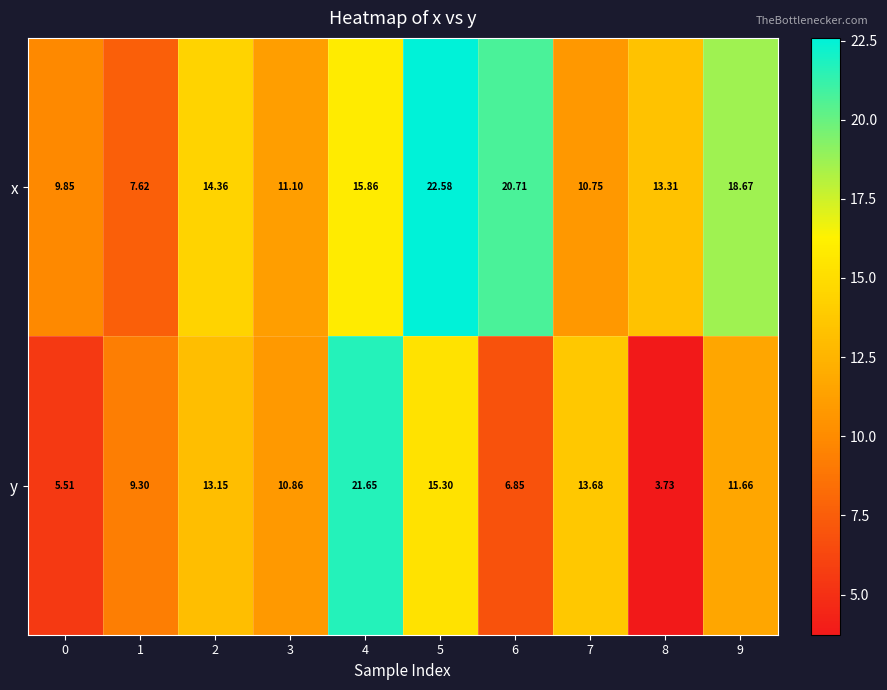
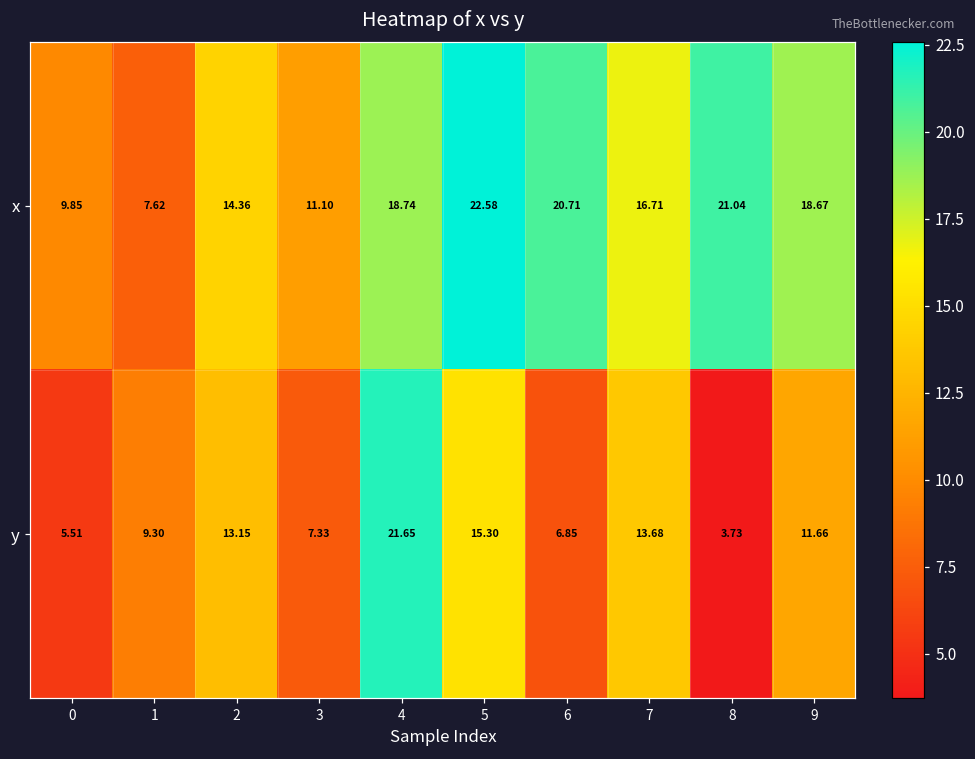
  {
    "x": {
      "0": 9.85,
      "1": 7.62,
      "2": 14.36,
      "3": 11.10,
-     "4": 15.86,
+     "4": 18.74,
      "5": 22.58,
      "6": 20.71,
-     "7": 10.75,
-     "8": 13.31,
+     "7": 16.71,
+     "8": 21.04,
      "9": 18.67
    },
    "y": {
      "0": 5.51,
      "1": 9.30,
      "2": 13.15,
-     "3": 10.86,
+     "3": 7.33,
      "4": 21.65,
      "5": 15.30,
      "6": 6.85,
      "7": 13.68,
      "8": 3.73,
      "9": 11.66
    }
  }
